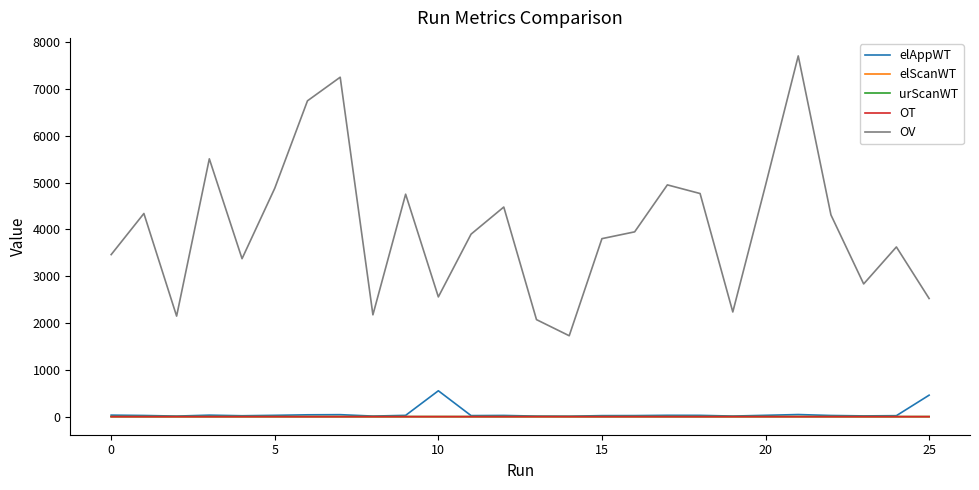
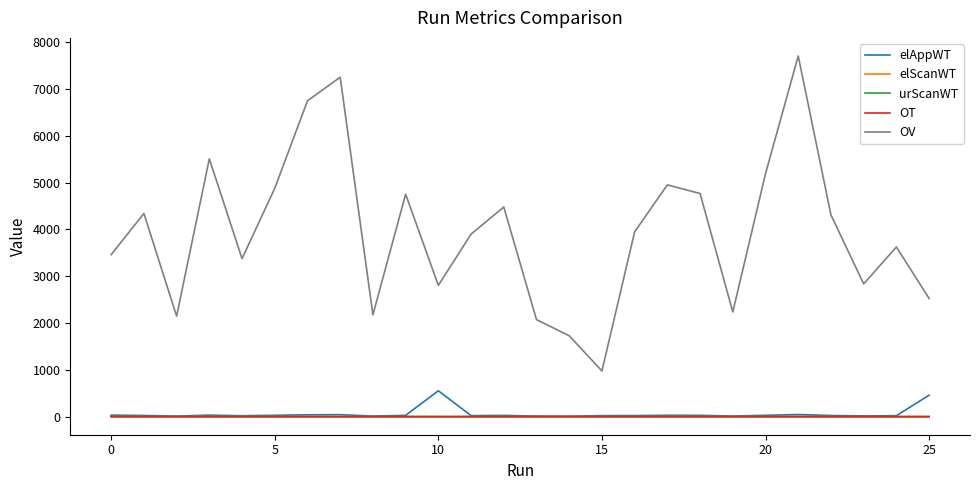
  {
    "elAppWT": {
      "10": 600,
      "25": 500
    },
    "OT": {
      "10": 0,
      "25": 0
    },
    "OV": {
      "0": 3500,
      "5": 4900,
-     "10": 2600,
-     "15": 3800,
-     "20": 4900,
+     "10": 2800,
+     "15": 1000,
+     "20": 5200,
      "25": 2500
    }
  }
